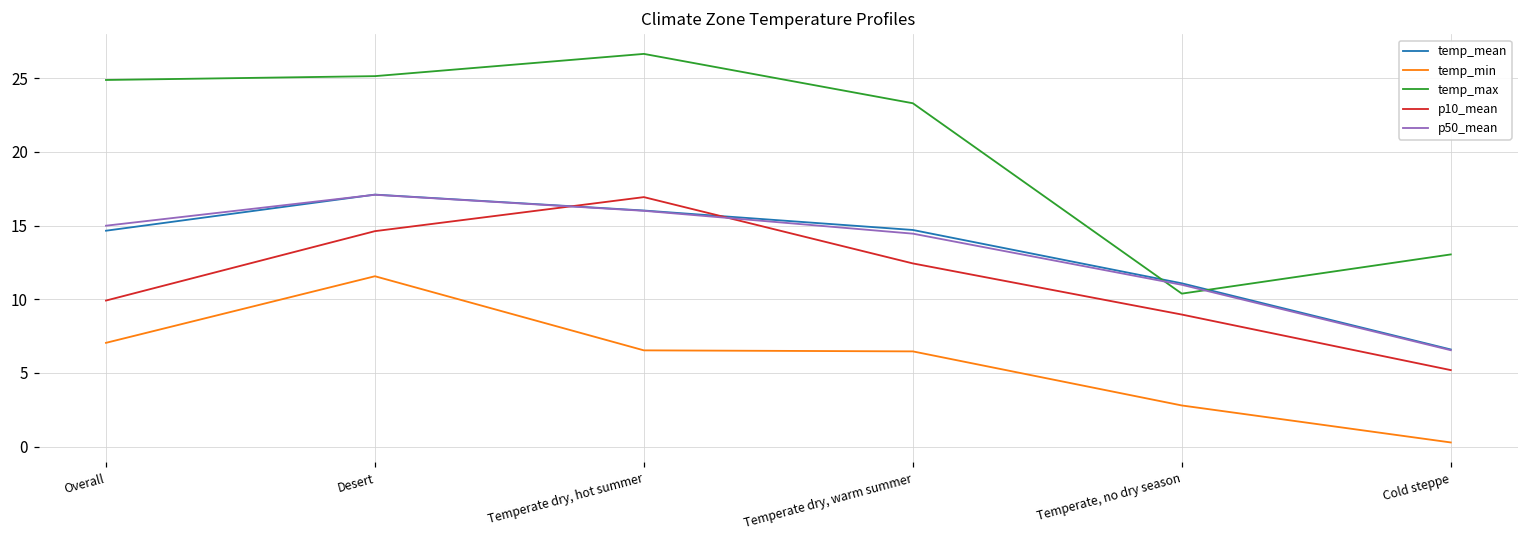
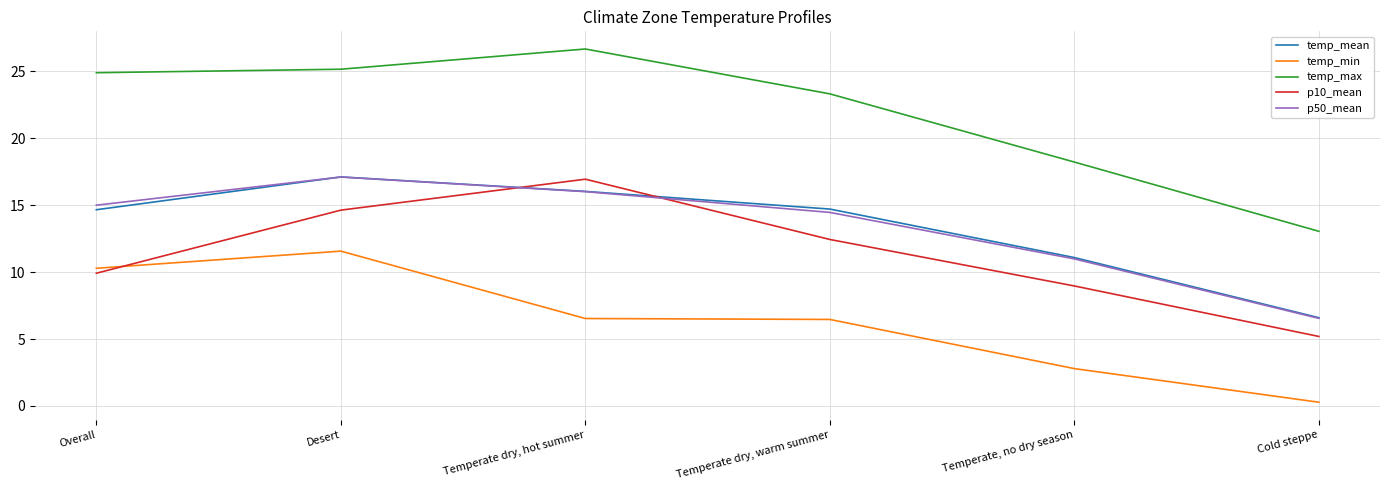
  {
    "temp_mean": {
      "Overall": 14.7,
      "Temperate dry, warm summer": 14.7
    },
    "temp_min": {
-     "Overall": 7.0,
+     "Overall": 10.3,
      "Desert": 11.6,
      "Temperate dry, hot summer": 6.5,
      "Temperate dry, warm summer": 6.5,
      "Temperate, no dry season": 2.8,
      "Cold steppe": 0.3
    },
    "temp_max": {
      "Overall": 24.9,
      "Desert": 25.1,
      "Temperate dry, hot summer": 26.7,
      "Temperate dry, warm summer": 23.3,
-     "Temperate, no dry season": 10.4,
+     "Temperate, no dry season": 18.2,
      "Cold steppe": 13.0
    },
    "p10_mean": {
      "Overall": 9.9,
      "Desert": 14.6,
      "Temperate dry, hot summer": 16.9,
      "Temperate dry, warm summer": 12.4,
      "Temperate, no dry season": 9.0,
      "Cold steppe": 5.2
    },
    "p50_mean": {
      "Overall": 15.0,
      "Temperate dry, warm summer": 14.5
    }
  }
